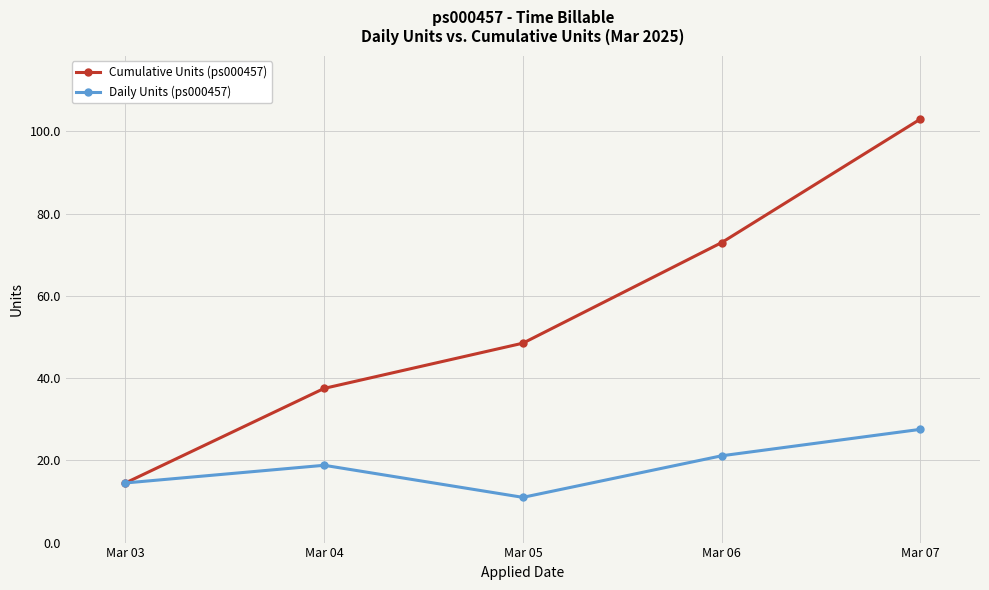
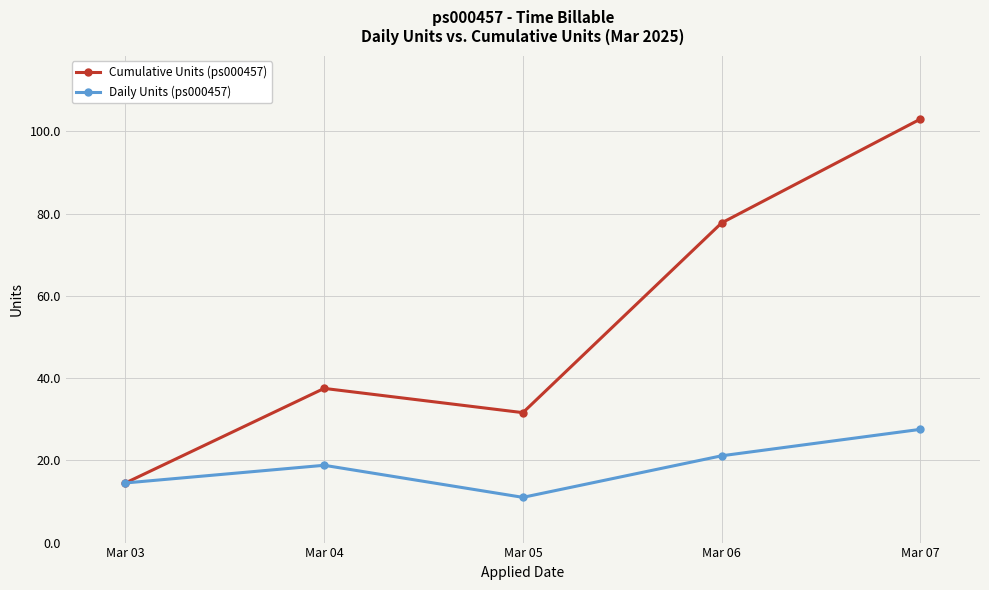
  {
    "Cumulative Units (ps000457)": {
      "Mar 04": 38,
-     "Mar 05": 49,
-     "Mar 06": 73,
+     "Mar 05": 32,
+     "Mar 06": 78,
      "Mar 07": 103
    },
    "Daily Units (ps000457)": {
      "Mar 04": 19,
      "Mar 05": 11,
      "Mar 06": 21,
      "Mar 07": 28
    }
  }
